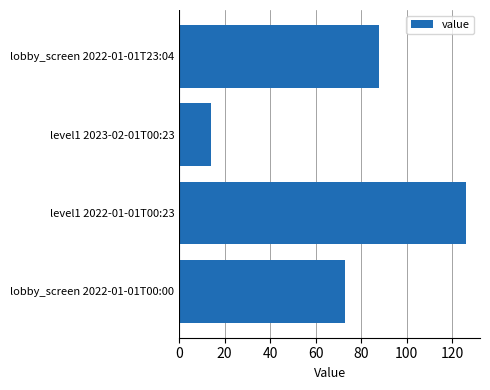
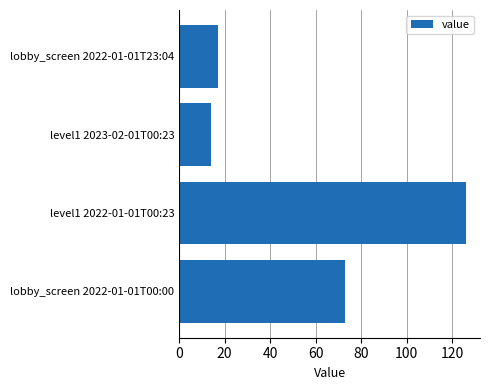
  {
-   "lobby_screen 2022-01-01T23:04": 88,
+   "lobby_screen 2022-01-01T23:04": 17,
    "level1 2023-02-01T00:23": 14,
    "level1 2022-01-01T00:23": 126,
    "lobby_screen 2022-01-01T00:00": 73
  }
